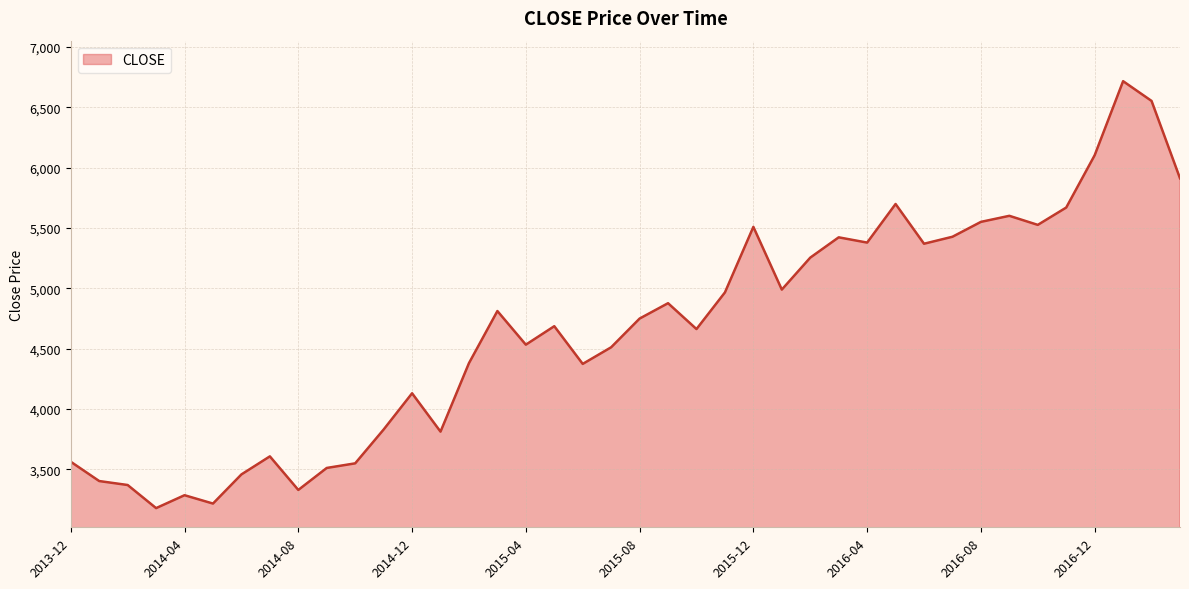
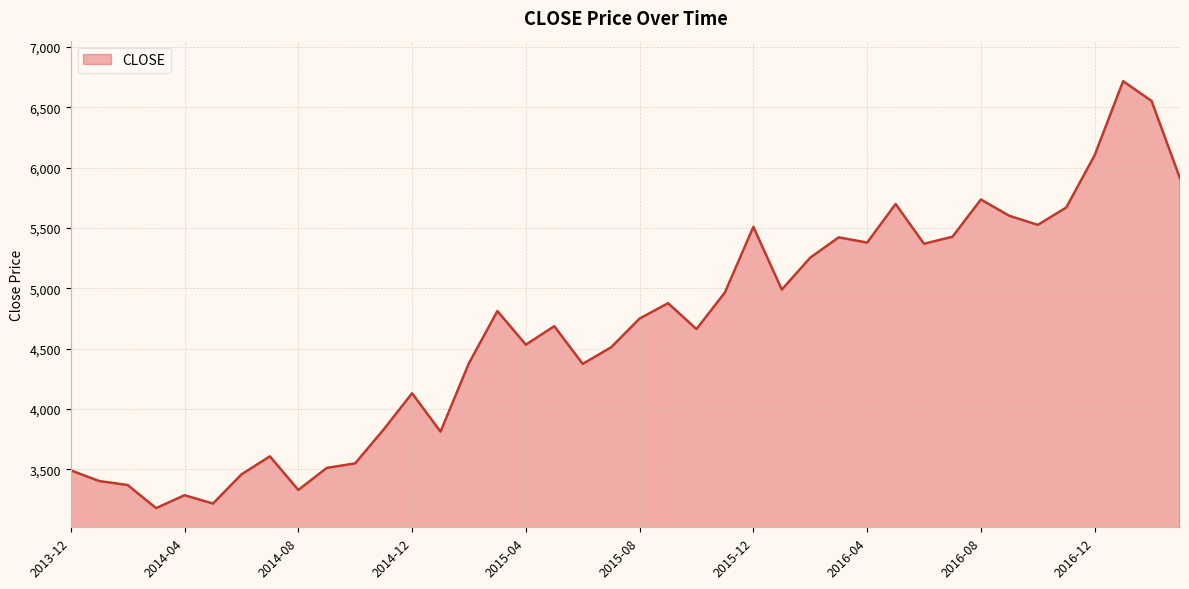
  {
-   "2013-12": "3,560",
+   "2013-12": "3,490",
    "2014-04": "3,290",
    "2014-08": "3,330",
    "2014-12": "4,130",
    "2015-04": "4,530",
    "2015-08": "4,750",
    "2015-12": "5,510",
    "2016-04": "5,380",
-   "2016-08": "5,550",
+   "2016-08": "5,740",
    "2016-12": "6,100"
  }
